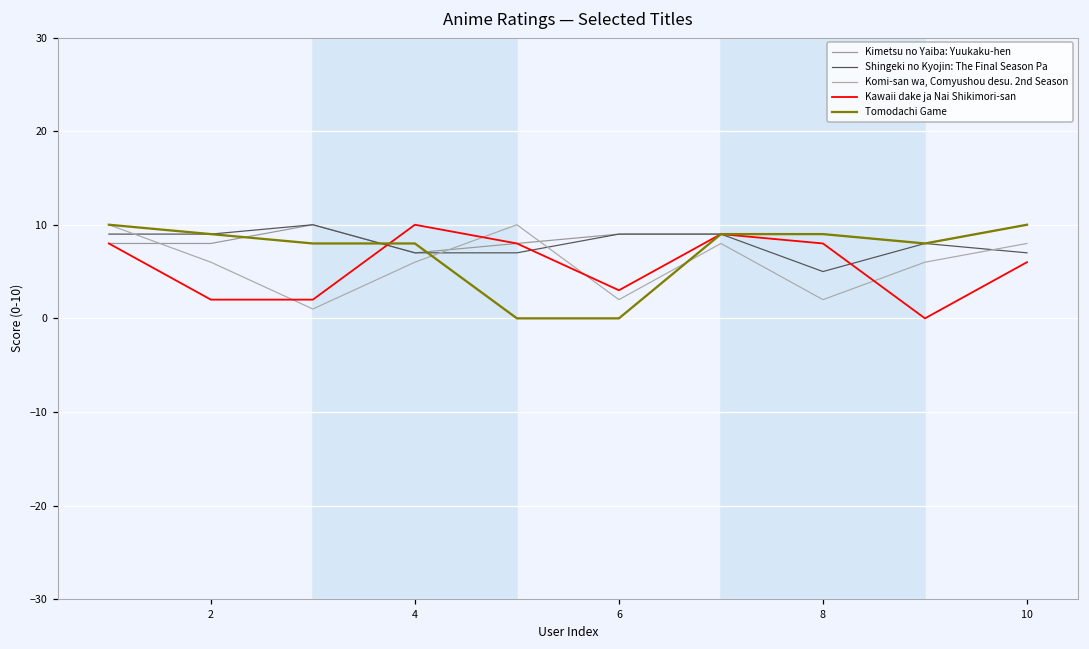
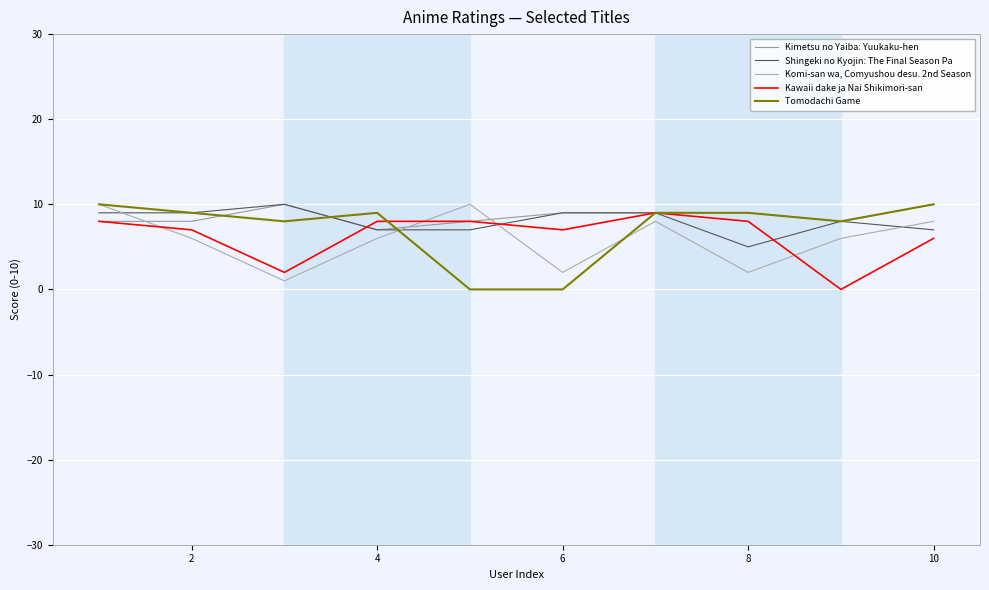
  {
    "Shingeki no Kyojin: The Final Season Pa": {
      "8": 5,
      "10": 7
    },
    "Kawaii dake ja Nai Shikimori-san": {
-     "2": 2,
-     "4": 10,
-     "6": 3,
+     "2": 7,
+     "4": 8,
+     "6": 7,
      "8": 8,
      "10": 6
    },
    "Tomodachi Game": {
-     "4": 8,
+     "4": 9,
      "6": 0
    }
  }
